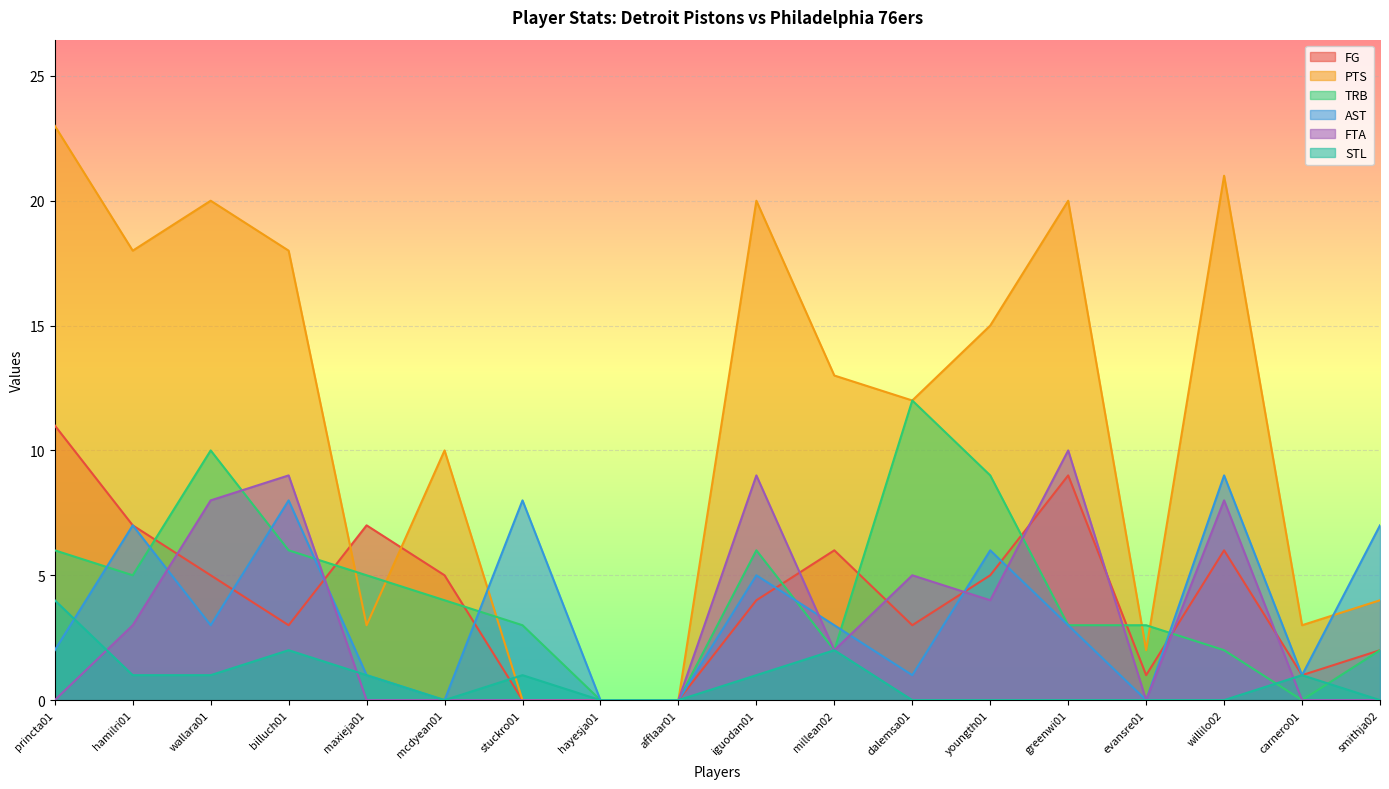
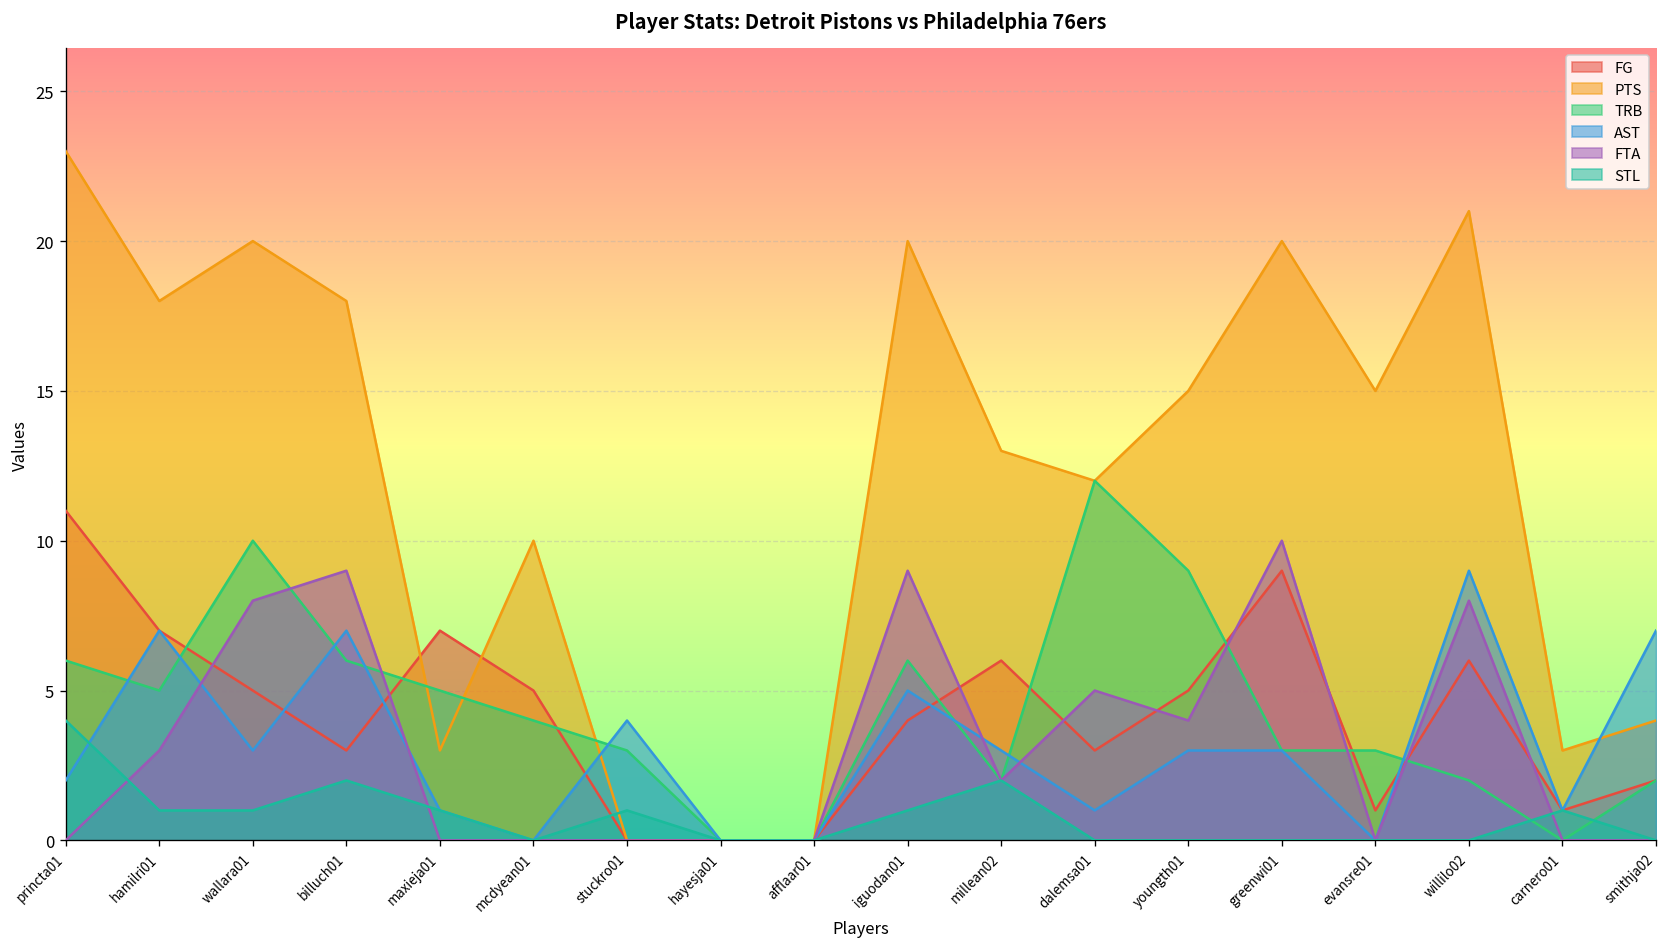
  {
    "FG": {
      "princta01": 11,
      "wallara01": 5,
      "billuch01": 3,
      "maxieja01": 7,
      "mcdyean01": 5,
      "iguodan01": 4,
      "millean02": 6,
      "dalemsa01": 3,
      "youngth01": 5,
      "greenwi01": 9,
      "evansre01": 1,
      "willilo02": 6
    },
    "PTS": {
      "princta01": 23,
      "hamilri01": 18,
      "wallara01": 20,
      "billuch01": 18,
      "maxieja01": 3,
      "mcdyean01": 10,
      "iguodan01": 20,
      "millean02": 13,
      "youngth01": 15,
      "greenwi01": 20,
-     "evansre01": 2,
+     "evansre01": 15,
      "willilo02": 21,
      "carnero01": 3,
      "smithja02": 4
    },
    "AST": {
      "princta01": 2,
      "wallara01": 3,
-     "billuch01": 8,
-     "stuckro01": 8,
+     "billuch01": 7,
+     "stuckro01": 4,
      "iguodan01": 5,
      "millean02": 3,
      "dalemsa01": 1,
-     "youngth01": 6,
+     "youngth01": 3,
      "willilo02": 9,
      "smithja02": 7
    },
    "FTA": {
      "princta01": 0,
      "hamilri01": 3,
      "wallara01": 8,
      "billuch01": 9,
      "maxieja01": 0,
      "iguodan01": 9,
      "dalemsa01": 5,
      "youngth01": 4,
      "greenwi01": 10,
      "willilo02": 8
    }
  }
